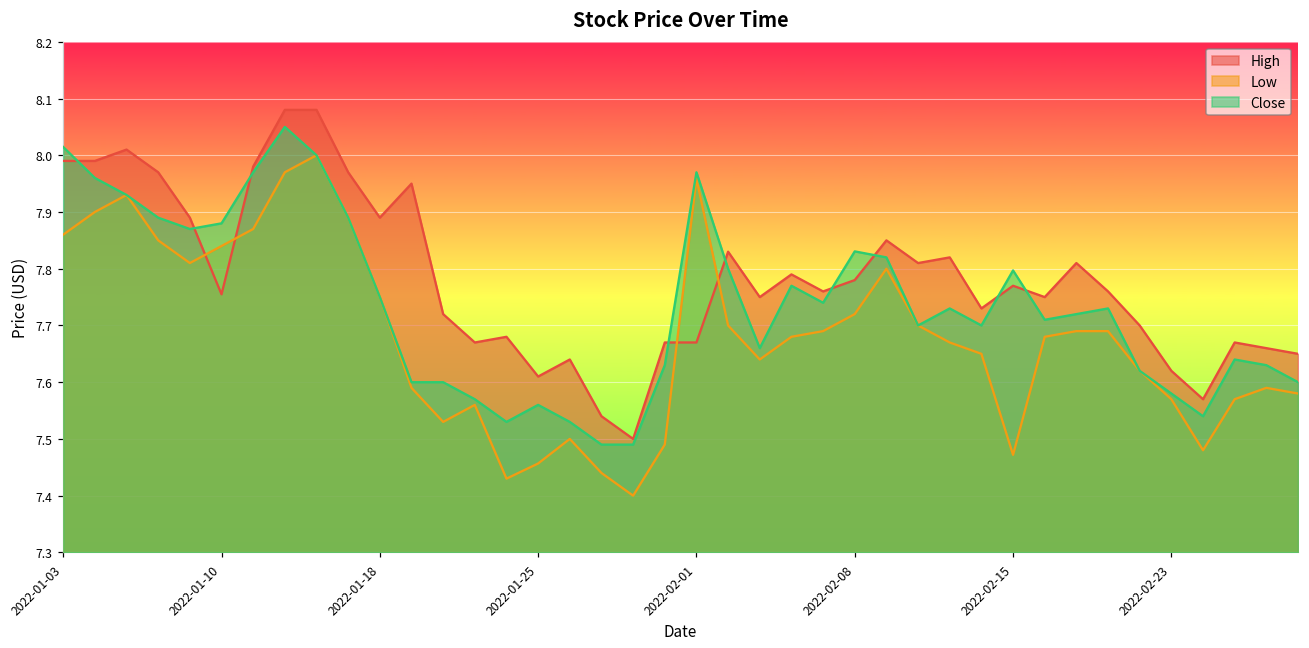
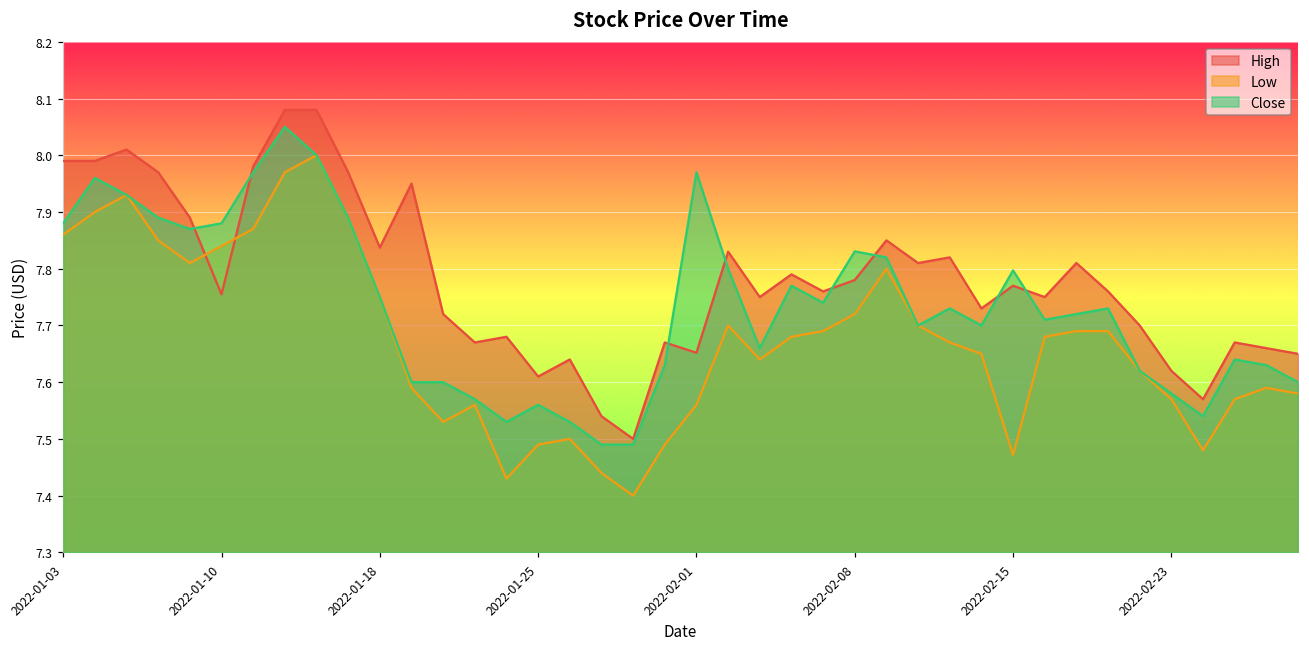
  {
    "High": {
      "2022-01-03": 7.99,
      "2022-01-10": 7.75,
-     "2022-01-18": 7.89,
+     "2022-01-18": 7.84,
      "2022-01-25": 7.61,
-     "2022-02-01": 7.67,
+     "2022-02-01": 7.65,
      "2022-02-08": 7.78,
      "2022-02-15": 7.77,
      "2022-02-23": 7.62
    },
    "Low": {
      "2022-01-03": 7.86,
      "2022-01-10": 7.84,
-     "2022-01-25": 7.46,
-     "2022-02-01": 7.96,
+     "2022-01-25": 7.49,
+     "2022-02-01": 7.56,
      "2022-02-08": 7.72,
      "2022-02-15": 7.47,
      "2022-02-23": 7.57
    },
    "Close": {
-     "2022-01-03": 8.01,
+     "2022-01-03": 7.88,
      "2022-01-10": 7.88,
      "2022-01-25": 7.56,
      "2022-02-01": 7.97,
      "2022-02-08": 7.83,
      "2022-02-15": 7.80,
      "2022-02-23": 7.58
    }
  }
